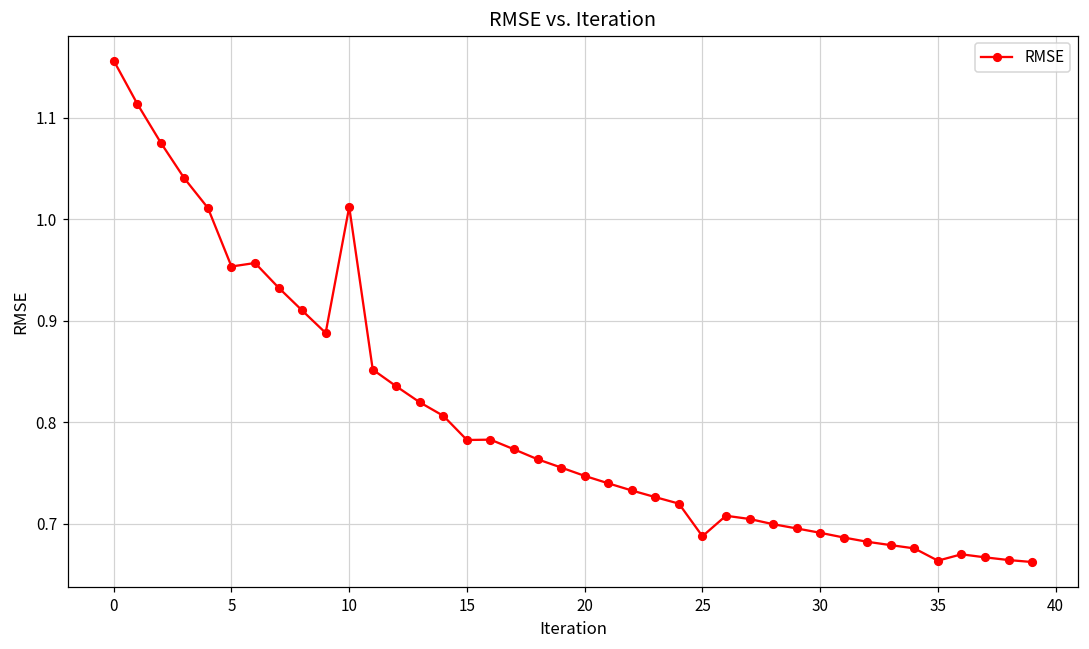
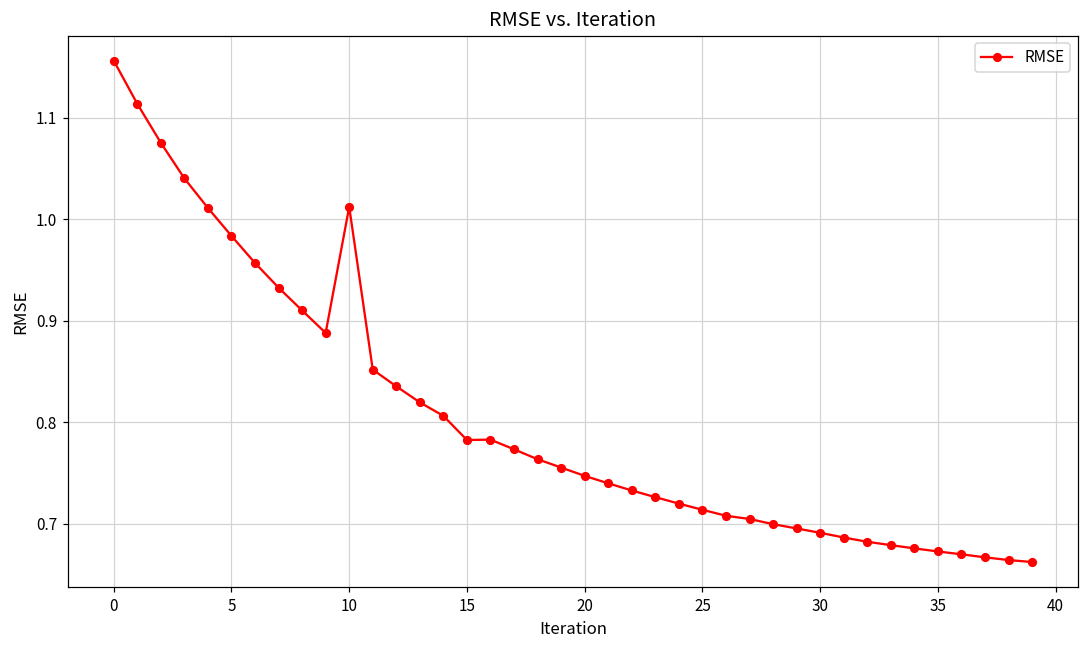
  {
    "0": 1.16,
-   "5": 0.95,
+   "5": 0.98,
    "10": 1.01,
    "15": 0.78,
    "20": 0.75,
-   "25": 0.69,
+   "25": 0.71,
    "30": 0.69,
-   "35": 0.66
+   "35": 0.67
  }
